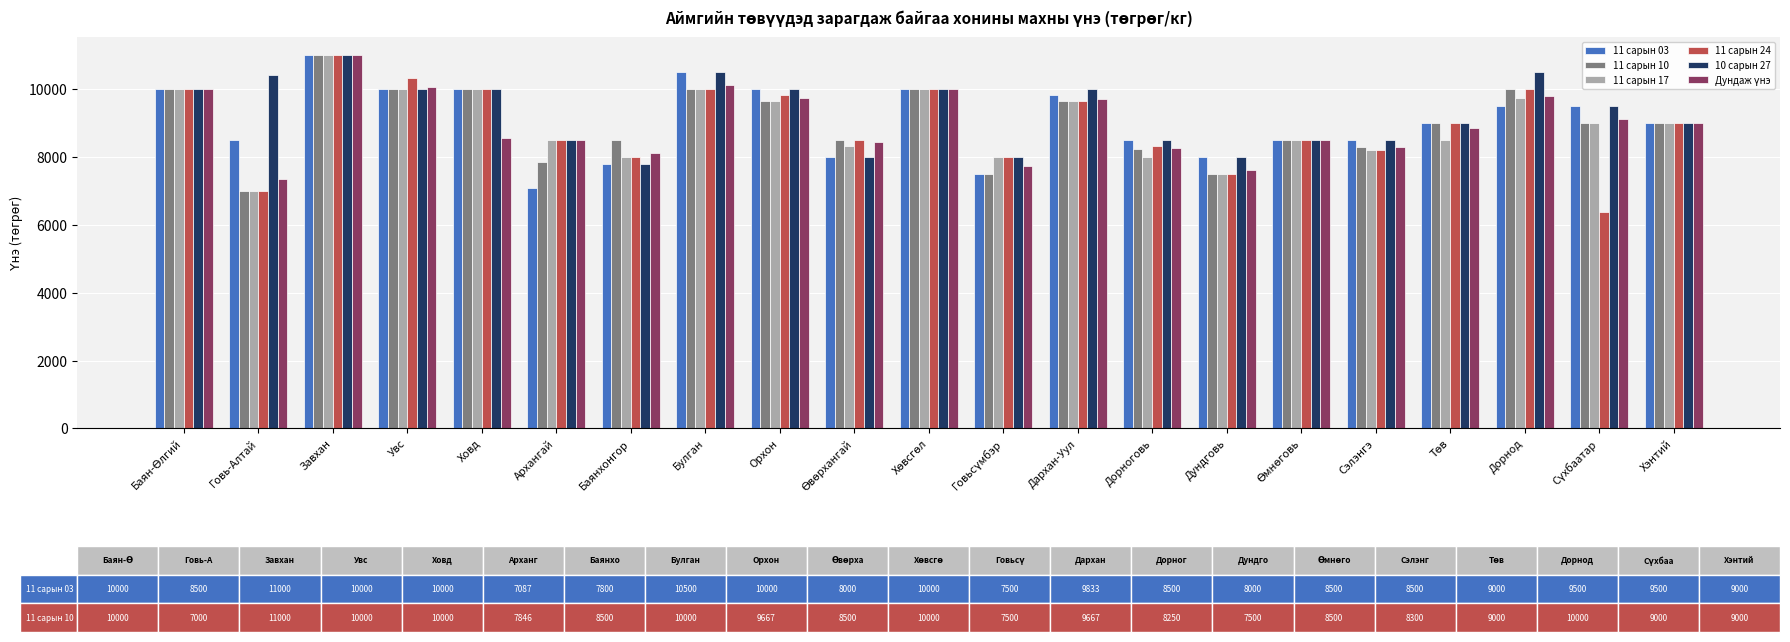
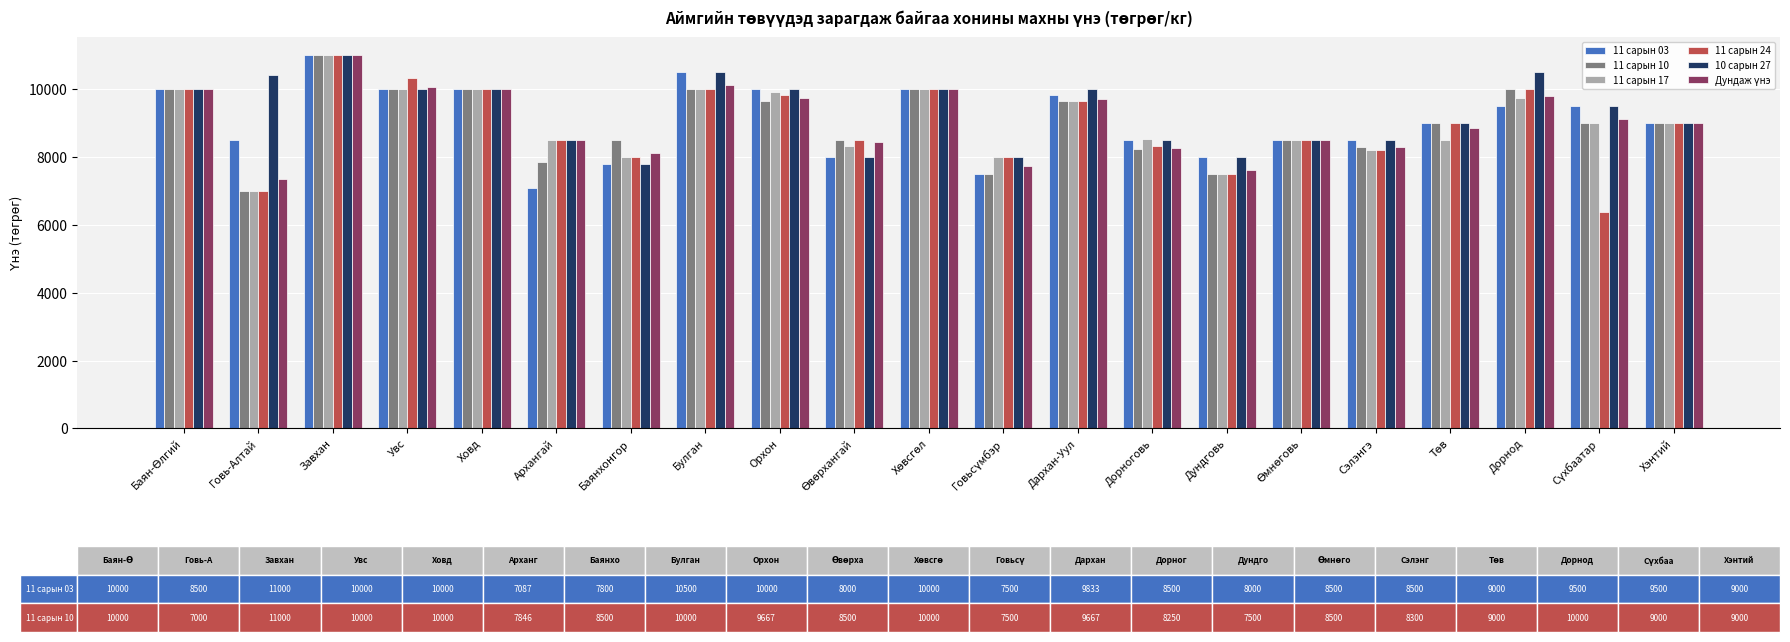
  {
    "11 сарын 03": {
      "Баян-Өлгий": 10000,
      "Говь-Алтай": 8500,
      "Завхан": 11000,
      "Увс": 10000,
      "Ховд": 10000,
      "Архангай": 7100,
      "Баянхонгор": 7800,
      "Булган": 10500,
      "Орхон": 10000,
      "Өвөрхангай": 8000,
      "Хөвсгөл": 10000,
      "Говьсүмбэр": 7500,
      "Дархан-Уул": 9800,
      "Дорноговь": 8500,
      "Дундговь": 8000,
      "Өмнөговь": 8500,
      "Сэлэнгэ": 8500,
      "Төв": 9000,
      "Дорнод": 9500,
      "Сүхбаатар": 9500,
      "Хэнтий": 9000
    },
    "11 сарын 10": {
      "Баян-Өлгий": 10000,
      "Говь-Алтай": 7000,
      "Завхан": 11000,
      "Увс": 10000,
      "Ховд": 10000,
      "Архангай": 7800,
      "Баянхонгор": 8500,
      "Булган": 10000,
      "Орхон": 9700,
      "Өвөрхангай": 8500,
      "Хөвсгөл": 10000,
      "Говьсүмбэр": 7500,
      "Дархан-Уул": 9700,
      "Дорноговь": 8300,
      "Дундговь": 7500,
      "Өмнөговь": 8500,
      "Сэлэнгэ": 8300,
      "Төв": 9000,
      "Дорнод": 10000,
      "Сүхбаатар": 9000,
      "Хэнтий": 9000
    },
    "11 сарын 17": {
      "Баян-Өлгий": 10000,
      "Говь-Алтай": 7000,
      "Завхан": 11000,
      "Увс": 10000,
      "Ховд": 10000,
      "Архангай": 8500,
      "Баянхонгор": 8000,
      "Булган": 10000,
-     "Орхон": 9700,
+     "Орхон": 9900,
      "Өвөрхангай": 8300,
      "Хөвсгөл": 10000,
      "Говьсүмбэр": 8000,
      "Дархан-Уул": 9700,
-     "Дорноговь": 8000,
+     "Дорноговь": 8500,
      "Дундговь": 7500,
      "Өмнөговь": 8500,
      "Сэлэнгэ": 8200,
      "Төв": 8500,
      "Дорнод": 9800,
      "Сүхбаатар": 9000,
      "Хэнтий": 9000
    },
    "11 сарын 24": {
      "Баян-Өлгий": 10000,
      "Говь-Алтай": 7000,
      "Завхан": 11000,
      "Увс": 10300,
      "Ховд": 10000,
      "Архангай": 8500,
      "Баянхонгор": 8000,
      "Булган": 10000,
      "Орхон": 9800,
      "Өвөрхангай": 8500,
      "Хөвсгөл": 10000,
      "Говьсүмбэр": 8000,
      "Дархан-Уул": 9700,
      "Дорноговь": 8300,
      "Дундговь": 7500,
      "Өмнөговь": 8500,
      "Сэлэнгэ": 8200,
      "Төв": 9000,
      "Дорнод": 10000,
      "Сүхбаатар": 6400,
      "Хэнтий": 9000
    },
    "10 сарын 27": {
      "Баян-Өлгий": 10000,
      "Говь-Алтай": 10400,
      "Завхан": 11000,
      "Увс": 10000,
      "Ховд": 10000,
      "Архангай": 8500,
      "Баянхонгор": 7800,
      "Булган": 10500,
      "Орхон": 10000,
      "Өвөрхангай": 8000,
      "Хөвсгөл": 10000,
      "Говьсүмбэр": 8000,
      "Дархан-Уул": 10000,
      "Дорноговь": 8500,
      "Дундговь": 8000,
      "Өмнөговь": 8500,
      "Сэлэнгэ": 8500,
      "Төв": 9000,
      "Дорнод": 10500,
      "Сүхбаатар": 9500,
      "Хэнтий": 9000
    },
    "Дундаж үнэ": {
      "Баян-Өлгий": 10000,
      "Говь-Алтай": 7300,
      "Завхан": 11000,
      "Увс": 10100,
-     "Ховд": 8600,
+     "Ховд": 10000,
      "Архангай": 8500,
      "Баянхонгор": 8100,
      "Булган": 10100,
      "Орхон": 9800,
      "Өвөрхангай": 8500,
      "Хөвсгөл": 10000,
      "Говьсүмбэр": 7700,
      "Дархан-Уул": 9700,
      "Дорноговь": 8300,
      "Дундговь": 7600,
      "Өмнөговь": 8500,
      "Сэлэнгэ": 8300,
      "Төв": 8900,
      "Дорнод": 9800,
      "Сүхбаатар": 9100,
      "Хэнтий": 9000
    }
  }
